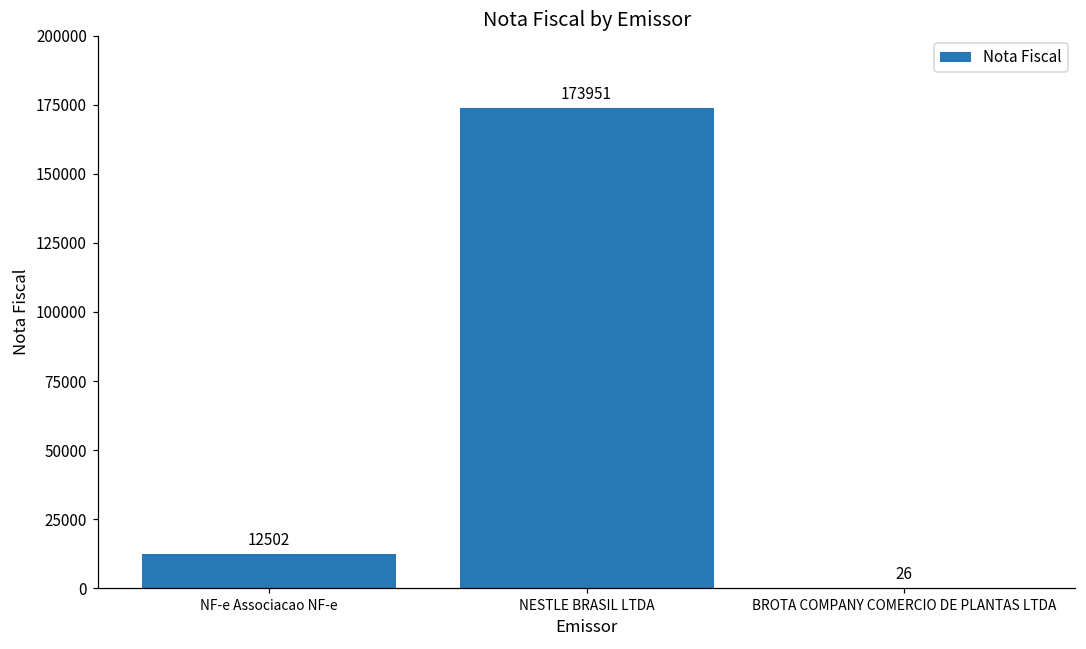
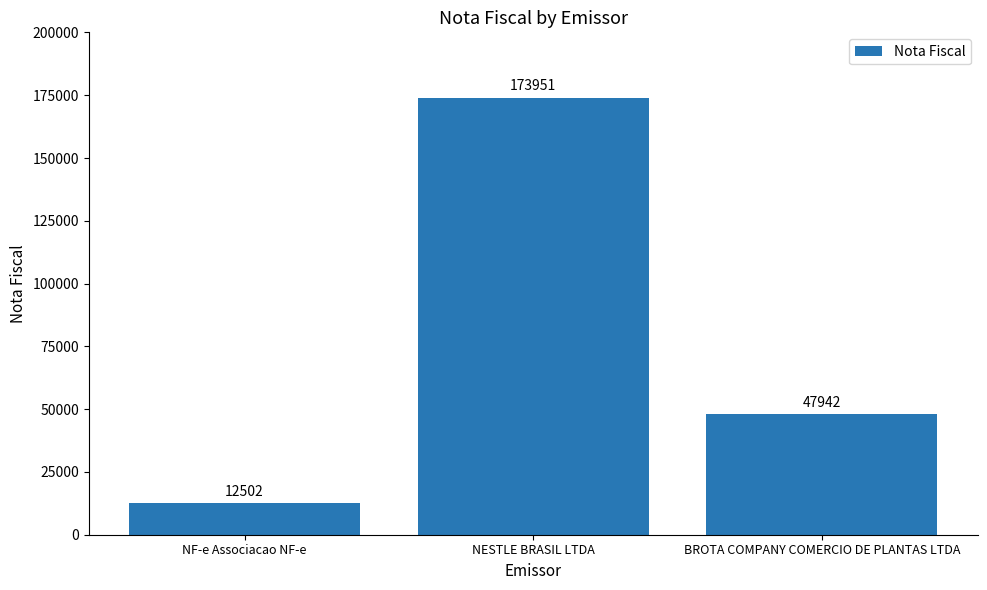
  {
    "NF-e Associacao NF-e": 12502,
    "NESTLE BRASIL LTDA": 173951,
-   "BROTA COMPANY COMERCIO DE PLANTAS LTDA": 26
+   "BROTA COMPANY COMERCIO DE PLANTAS LTDA": 47942
  }
